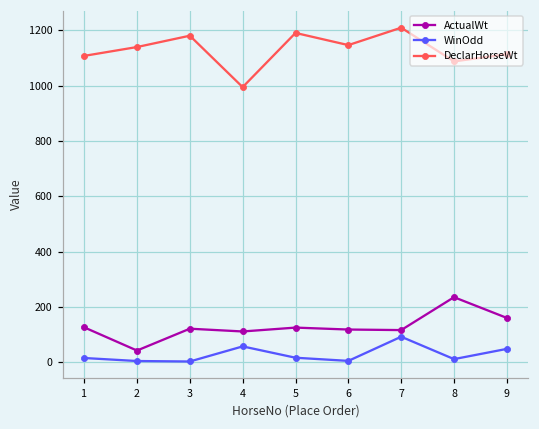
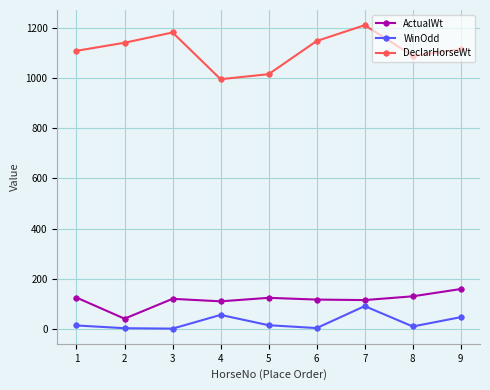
  {
    "ActualWt": {
      "1": 130,
      "2": 40,
      "3": 120,
      "4": 110,
      "5": 130,
      "6": 120,
      "7": 120,
-     "8": 240,
+     "8": 130,
      "9": 160
    },
    "WinOdd": {
      "1": 20,
      "2": 0,
      "3": 0,
      "4": 60,
      "5": 20,
      "6": 0,
      "7": 90,
      "8": 10,
      "9": 50
    },
    "DeclarHorseWt": {
      "1": 1110,
      "2": 1140,
      "3": 1180,
      "4": 1000,
-     "5": 1190,
+     "5": 1020,
      "6": 1150,
      "7": 1210
    }
  }
